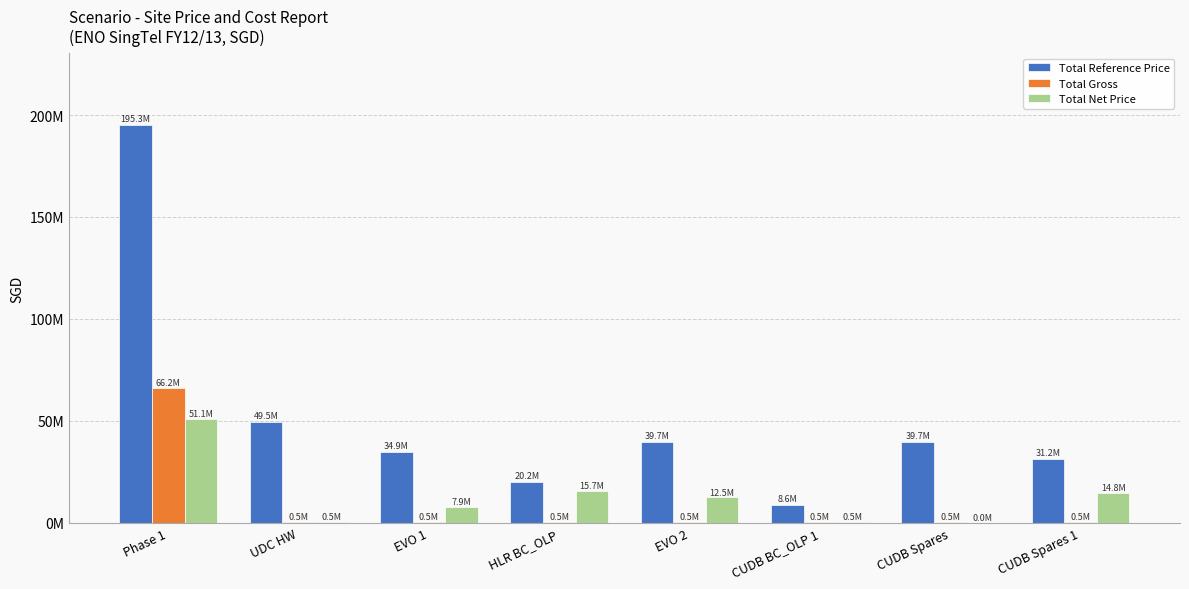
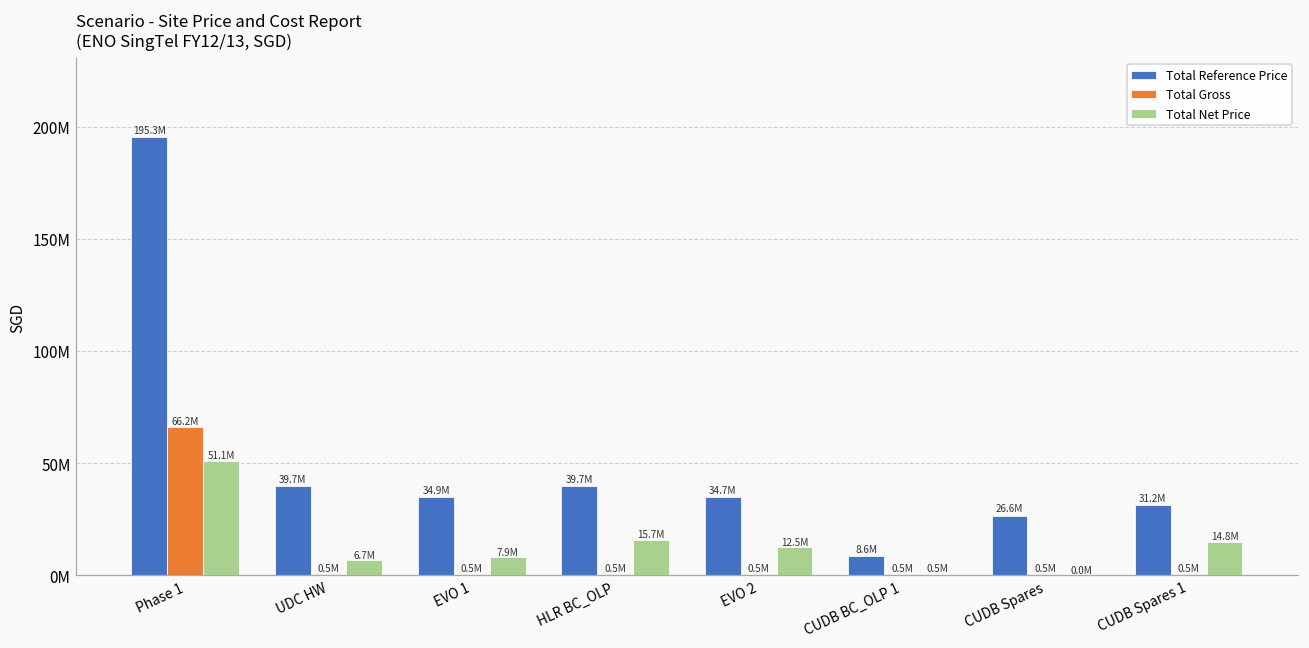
  {
    "Total Reference Price": {
      "Phase 1": "195.3M",
-     "UDC HW": "49.5M",
+     "UDC HW": "39.7M",
      "EVO 1": "34.9M",
-     "HLR BC_OLP": "20.2M",
-     "EVO 2": "39.7M",
+     "HLR BC_OLP": "39.7M",
+     "EVO 2": "34.7M",
      "CUDB BC_OLP 1": "8.6M",
-     "CUDB Spares": "39.7M",
+     "CUDB Spares": "26.6M",
      "CUDB Spares 1": "31.2M"
    },
    "Total Gross": {
      "Phase 1": "66.2M",
      "UDC HW": "0.5M",
      "EVO 1": "0.5M",
      "HLR BC_OLP": "0.5M",
      "EVO 2": "0.5M",
      "CUDB BC_OLP 1": "0.5M",
      "CUDB Spares": "0.5M",
      "CUDB Spares 1": "0.5M"
    },
    "Total Net Price": {
      "Phase 1": "51.1M",
-     "UDC HW": "0.5M",
+     "UDC HW": "6.7M",
      "EVO 1": "7.9M",
      "HLR BC_OLP": "15.7M",
      "EVO 2": "12.5M",
      "CUDB BC_OLP 1": "0.5M",
      "CUDB Spares 1": "14.8M"
    }
  }
